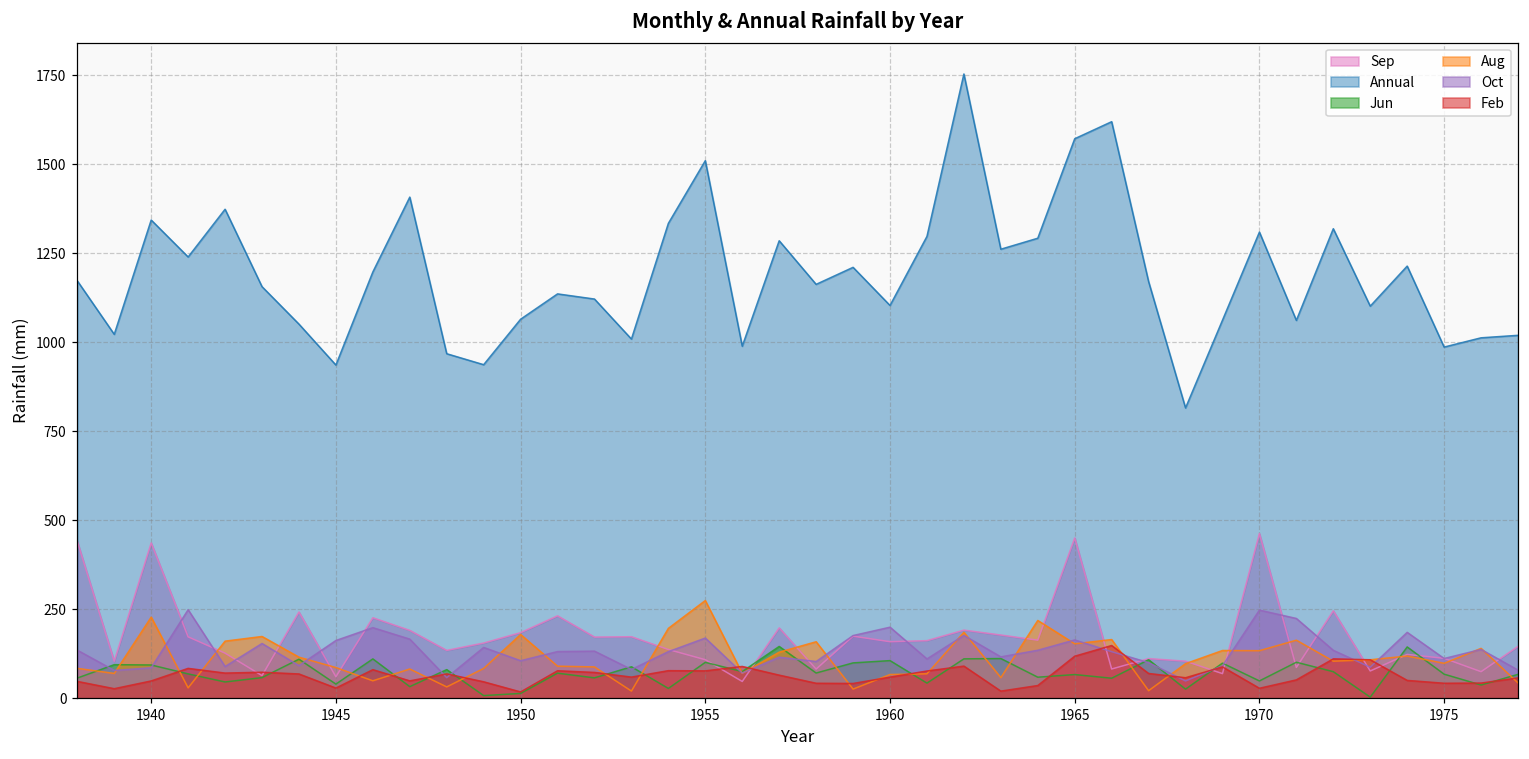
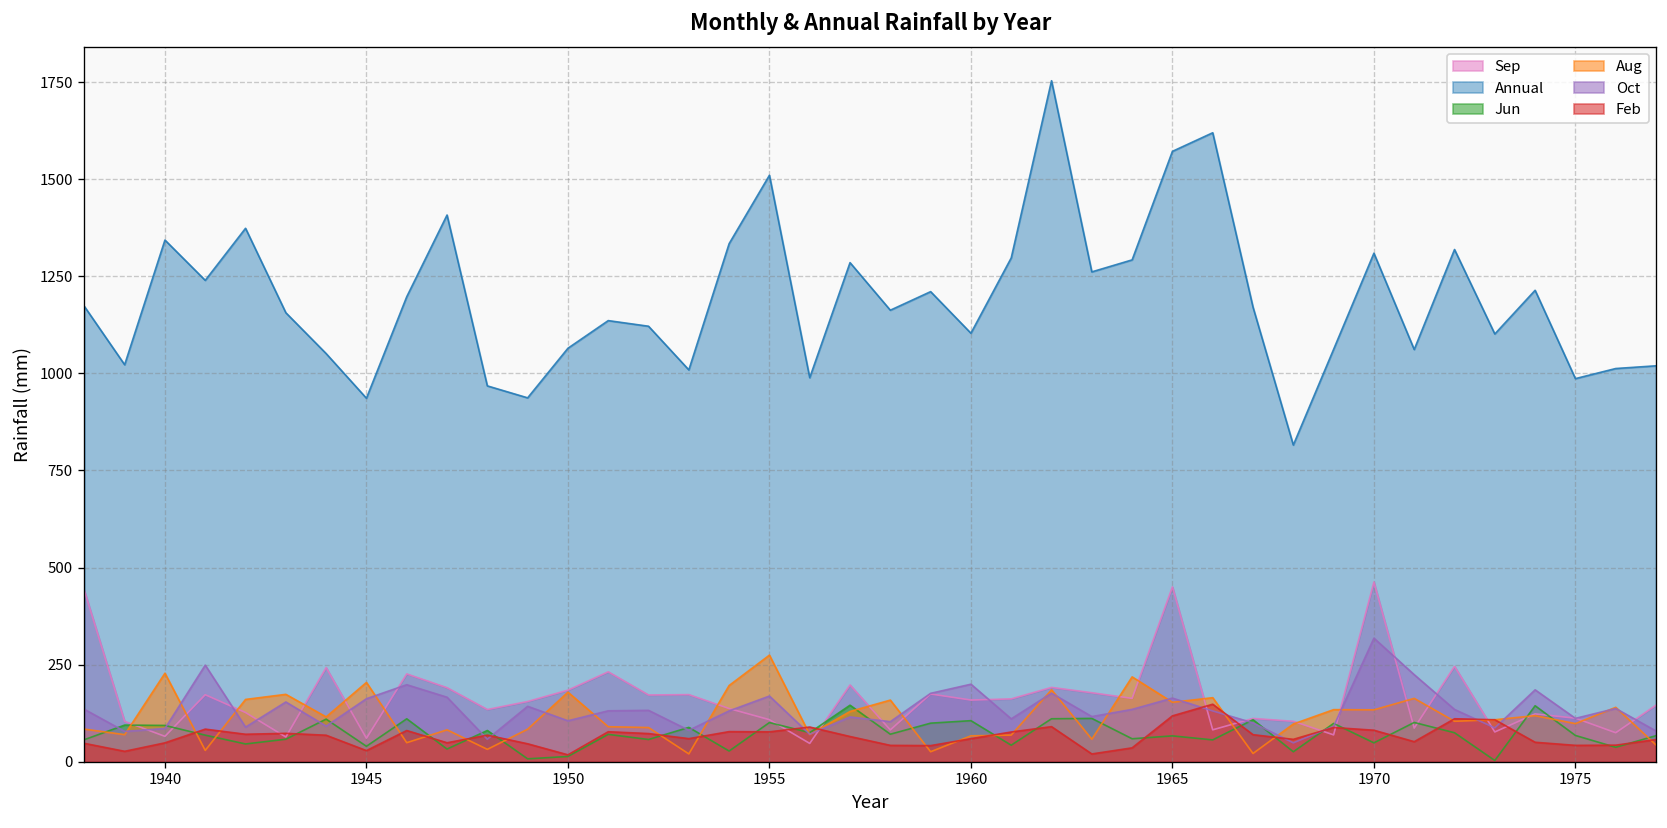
  {
    "Sep": {
-     "1940": 440,
+     "1940": 70,
      "1945": 60,
      "1960": 160,
      "1965": 450,
      "1970": 460
    },
    "Annual": {
      "1940": 1340,
      "1945": 940,
      "1950": 1060,
      "1955": 1510,
      "1960": 1100,
      "1965": 1570,
      "1970": 1310,
      "1975": 990
    },
    "Jun": {
      "1940": 90,
      "1945": 40,
      "1960": 110,
      "1965": 70,
      "1970": 50,
      "1975": 70
    },
    "Aug": {
      "1940": 230,
-     "1945": 90,
+     "1945": 200,
      "1955": 270,
      "1965": 150,
      "1970": 130,
      "1975": 100
    },
    "Oct": {
      "1940": 90,
      "1945": 160,
      "1950": 110,
      "1955": 170,
      "1960": 200,
      "1965": 160,
-     "1970": 250
+     "1970": 320
    },
    "Feb": {
      "1940": 50,
      "1945": 30,
      "1955": 80,
      "1965": 120,
-     "1970": 30,
+     "1970": 80,
      "1975": 40
    }
  }
